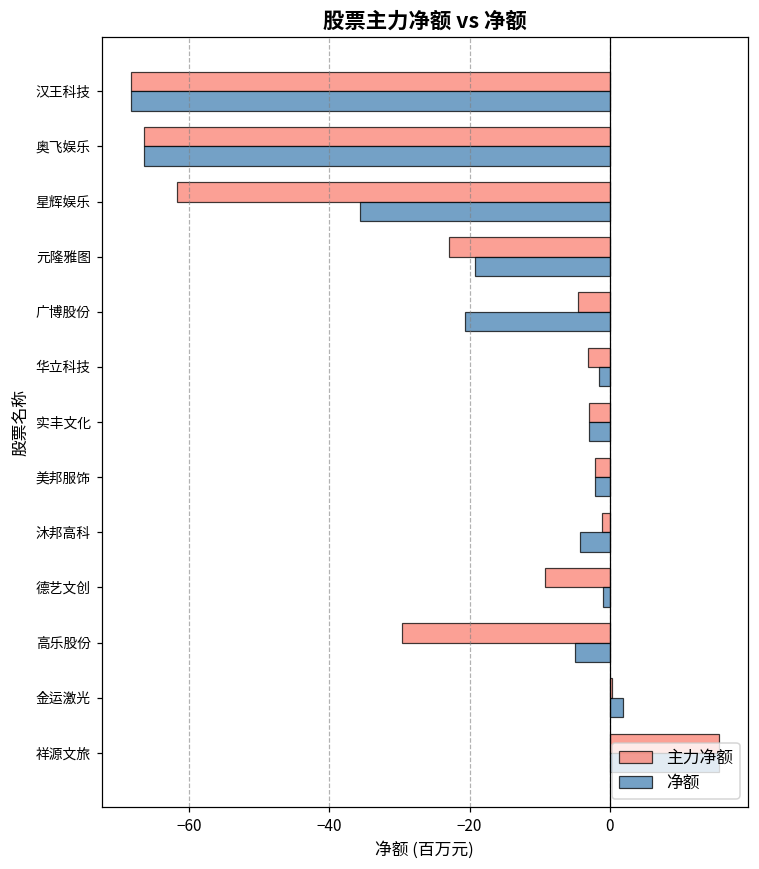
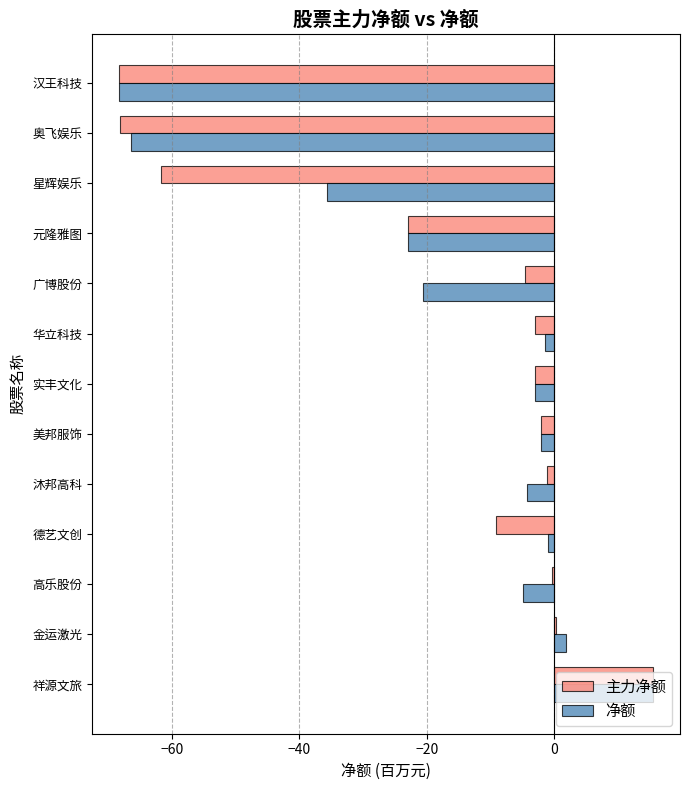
  {
    "主力净额": {
      "汉王科技": -68,
-     "奥飞娱乐": -66,
+     "奥飞娱乐": -68,
      "星辉娱乐": -62,
      "元隆雅图": -23,
      "广博股份": -5,
      "华立科技": -3,
      "实丰文化": -3,
      "美邦服饰": -2,
      "沐邦高科": -1,
      "德艺文创": -9,
-     "高乐股份": -30
+     "高乐股份": 0
    },
    "净额": {
      "汉王科技": -68,
      "奥飞娱乐": -66,
      "星辉娱乐": -36,
-     "元隆雅图": -19,
+     "元隆雅图": -23,
      "广博股份": -21,
      "华立科技": -1,
      "实丰文化": -3,
      "美邦服饰": -2,
      "沐邦高科": -4,
      "德艺文创": -1,
      "高乐股份": -5,
      "金运激光": 2
    }
  }
